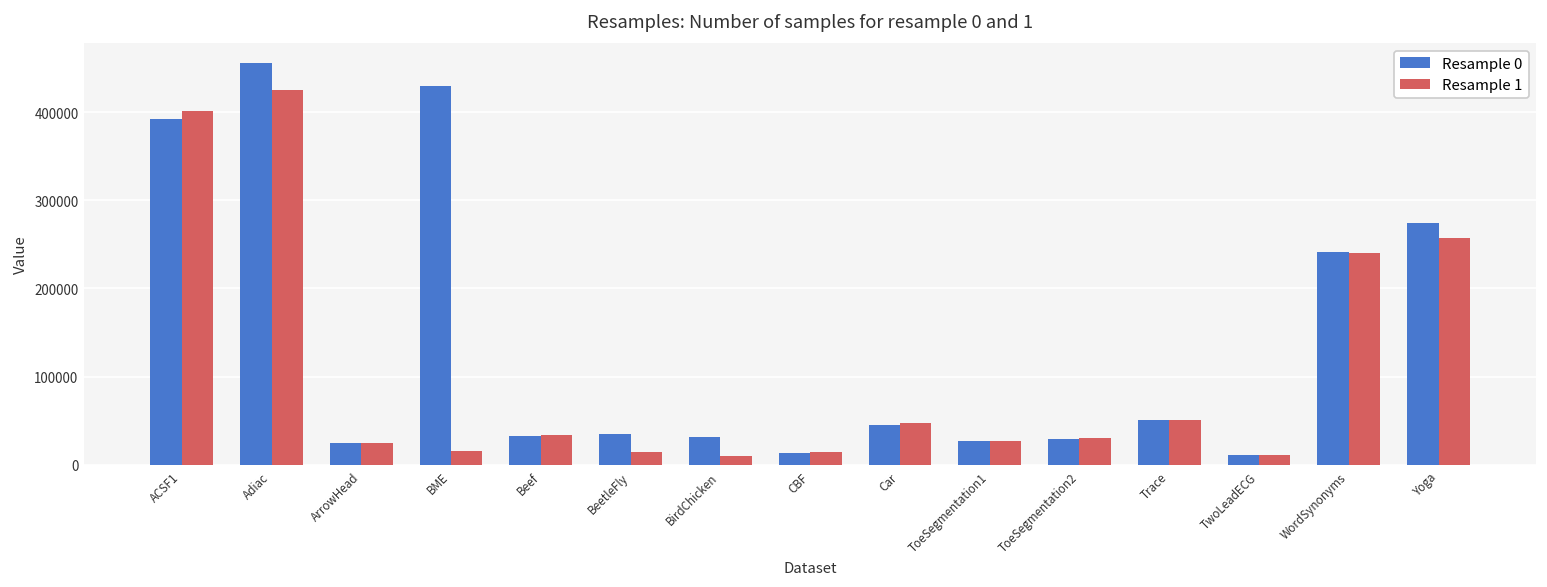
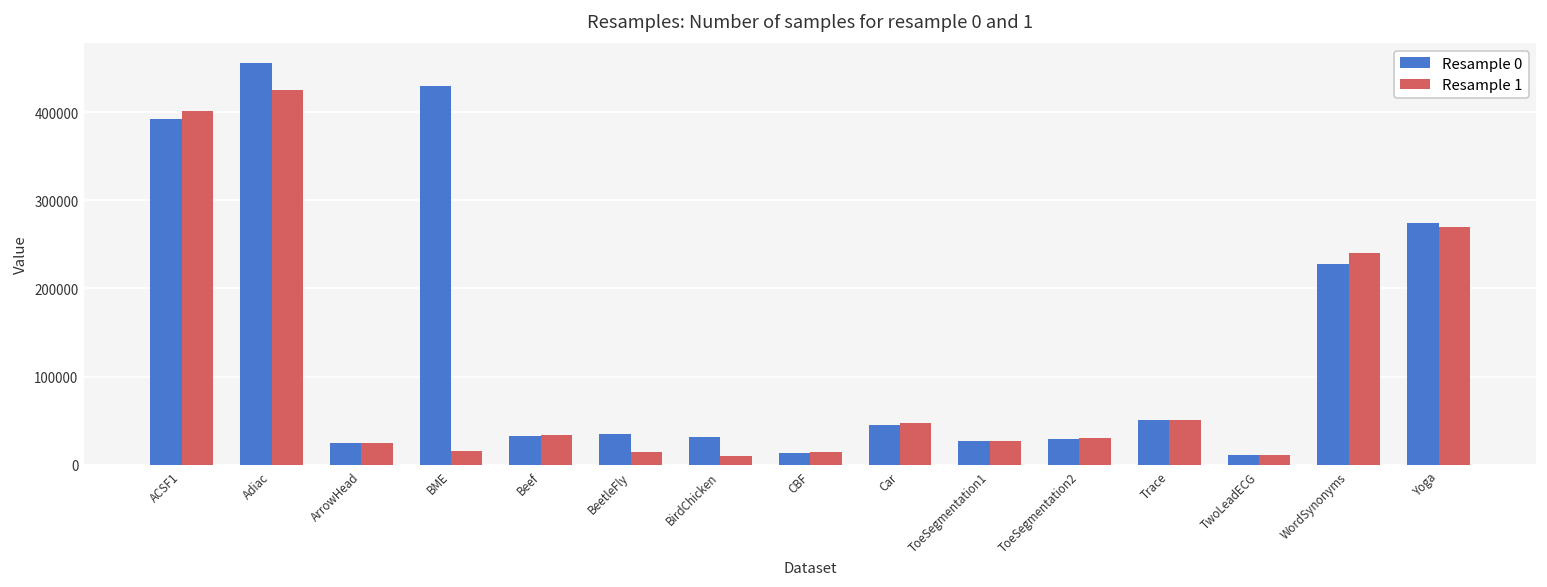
  {
    "Resample 0": {
      "ACSF1": 390000,
      "Adiac": 460000,
      "ArrowHead": 20000,
      "BME": 430000,
      "Beef": 30000,
      "BeetleFly": 40000,
      "BirdChicken": 30000,
      "CBF": 10000,
      "Car": 50000,
      "ToeSegmentation1": 30000,
      "ToeSegmentation2": 30000,
      "Trace": 50000,
      "TwoLeadECG": 10000,
-     "WordSynonyms": 240000,
+     "WordSynonyms": 230000,
      "Yoga": 270000
    },
    "Resample 1": {
      "ACSF1": 400000,
      "Adiac": 430000,
      "ArrowHead": 20000,
      "BME": 20000,
      "Beef": 30000,
      "BeetleFly": 10000,
      "BirdChicken": 10000,
      "CBF": 10000,
      "Car": 50000,
      "ToeSegmentation1": 30000,
      "ToeSegmentation2": 30000,
      "Trace": 50000,
      "TwoLeadECG": 10000,
      "WordSynonyms": 240000,
-     "Yoga": 260000
+     "Yoga": 270000
    }
  }
